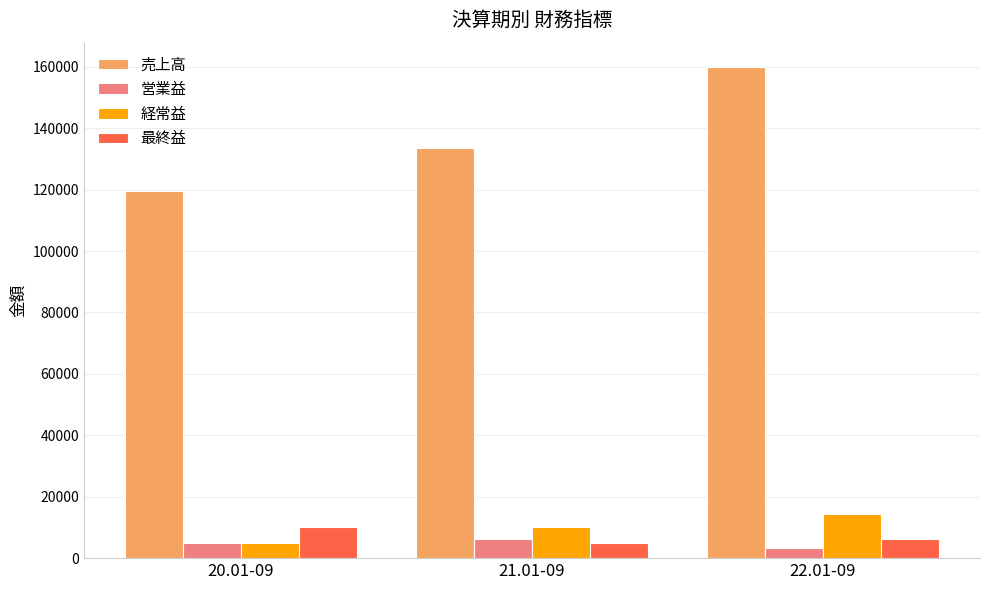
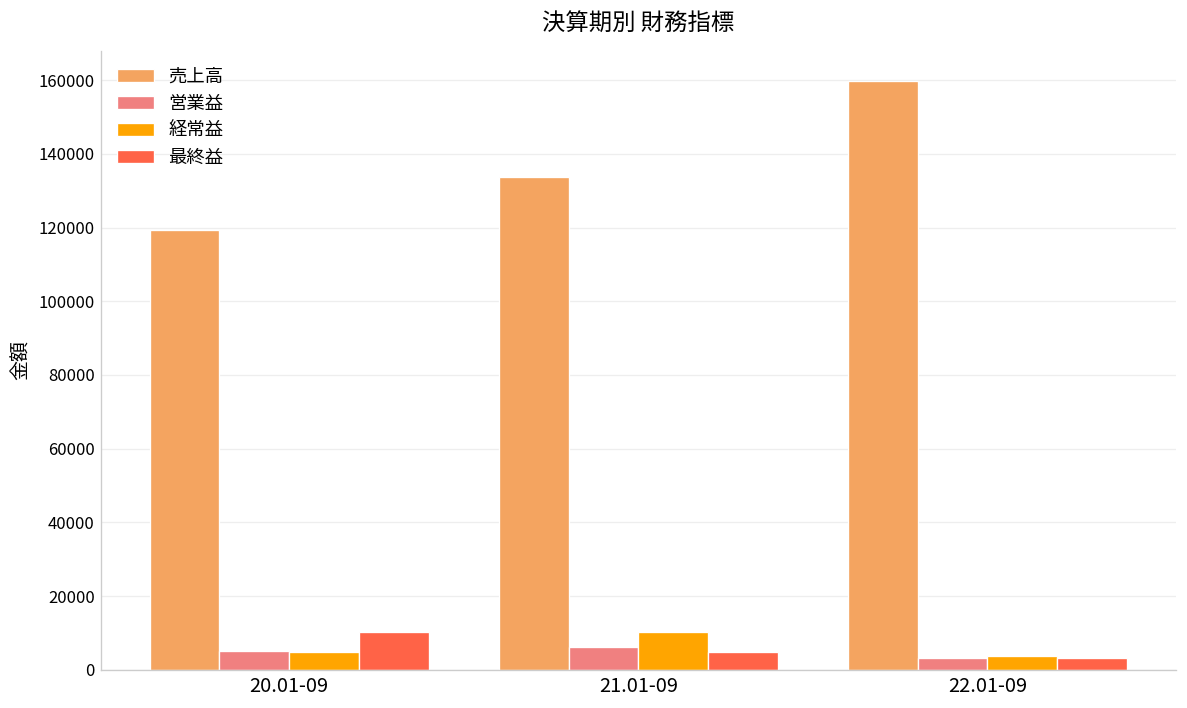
  {
    "経常益": {
      "20.01-09": 5000,
      "21.01-09": 10000,
-     "22.01-09": 14000
+     "22.01-09": 4000
    },
    "最終益": {
      "20.01-09": 10000,
      "21.01-09": 5000,
-     "22.01-09": 6000
+     "22.01-09": 3000
    }
  }
